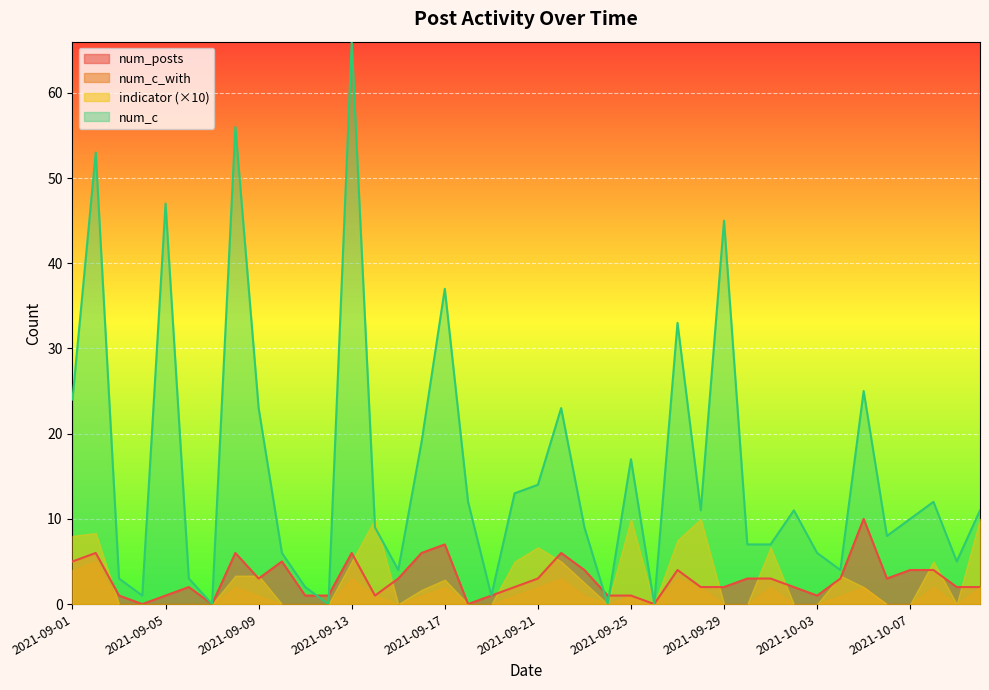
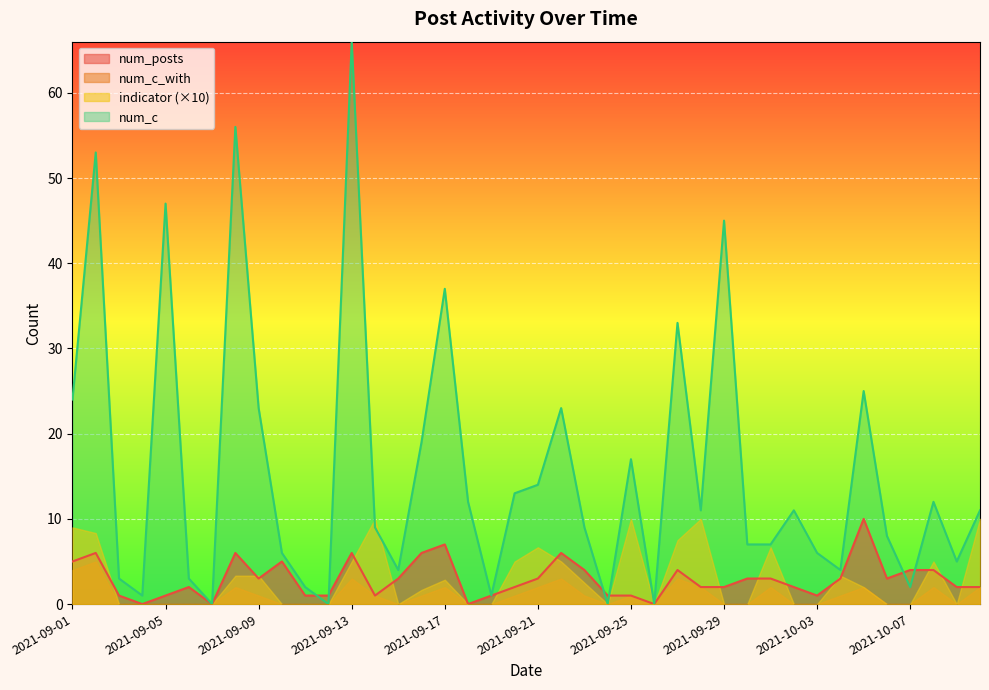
  {
    "indicator (×10)": {
-     "2021-09-01": 8,
+     "2021-09-01": 9,
      "2021-09-09": 3,
      "2021-09-13": 5,
      "2021-09-17": 3,
      "2021-09-21": 7,
      "2021-09-25": 10
    },
    "num_c": {
      "2021-09-01": 24,
      "2021-09-05": 47,
      "2021-09-09": 23,
      "2021-09-13": 66,
      "2021-09-17": 37,
      "2021-09-21": 14,
      "2021-09-25": 17,
      "2021-09-29": 45,
      "2021-10-03": 6,
-     "2021-10-07": 10
+     "2021-10-07": 2
    }
  }
